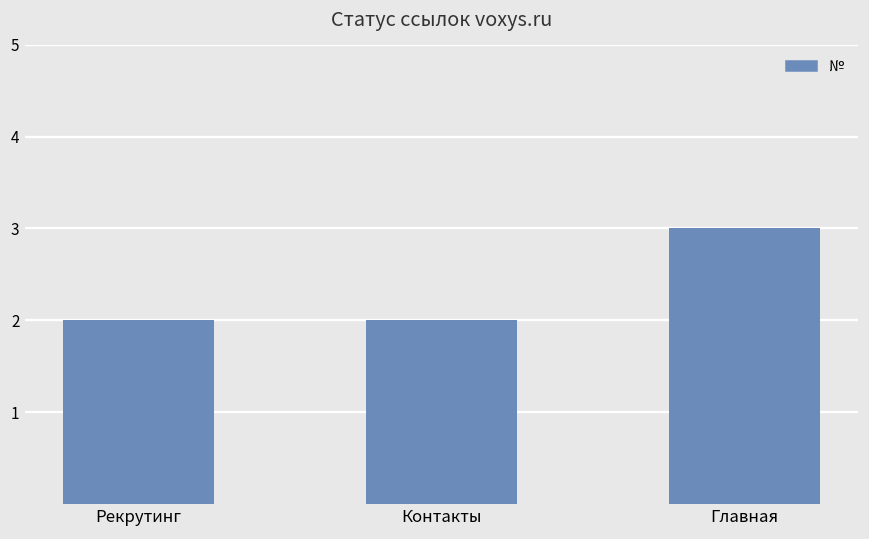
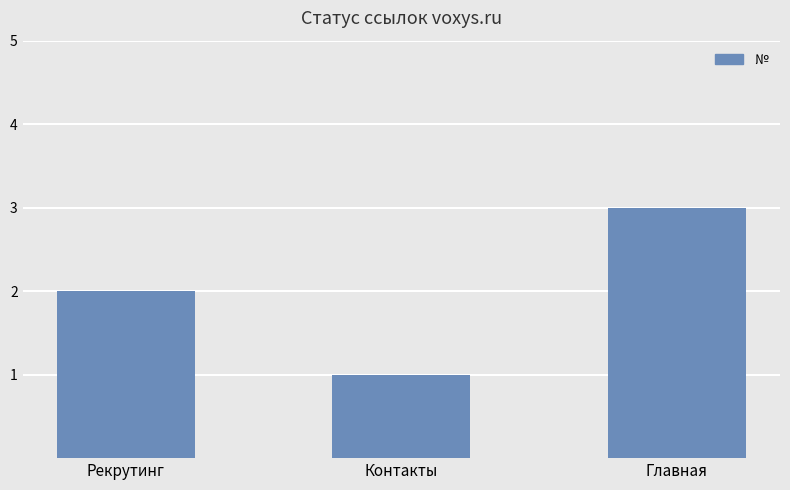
  {
    "Рекрутинг": 2,
-   "Контакты": 2,
+   "Контакты": 1,
    "Главная": 3
  }
